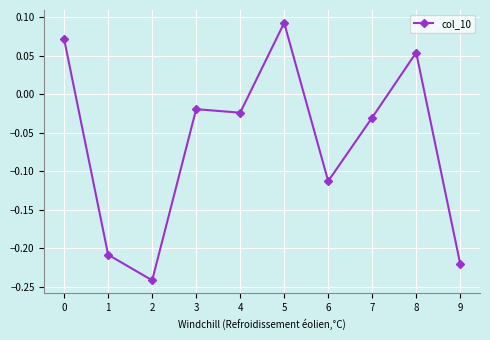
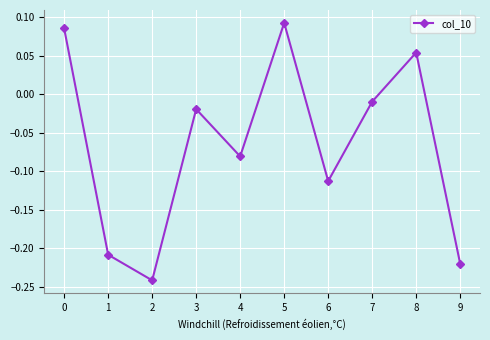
  {
-   "0": 0.07,
+   "0": 0.09,
    "1": -0.21,
    "2": -0.24,
    "3": -0.02,
-   "4": -0.02,
+   "4": -0.08,
    "5": 0.09,
    "6": -0.11,
-   "7": -0.03,
+   "7": -0.01,
    "8": 0.05,
    "9": -0.22
  }
